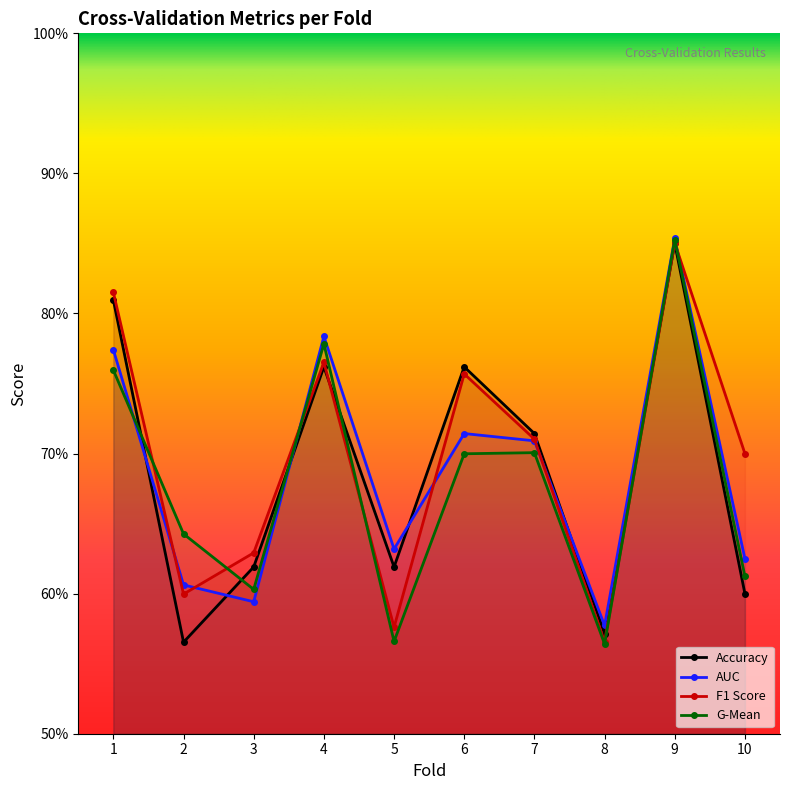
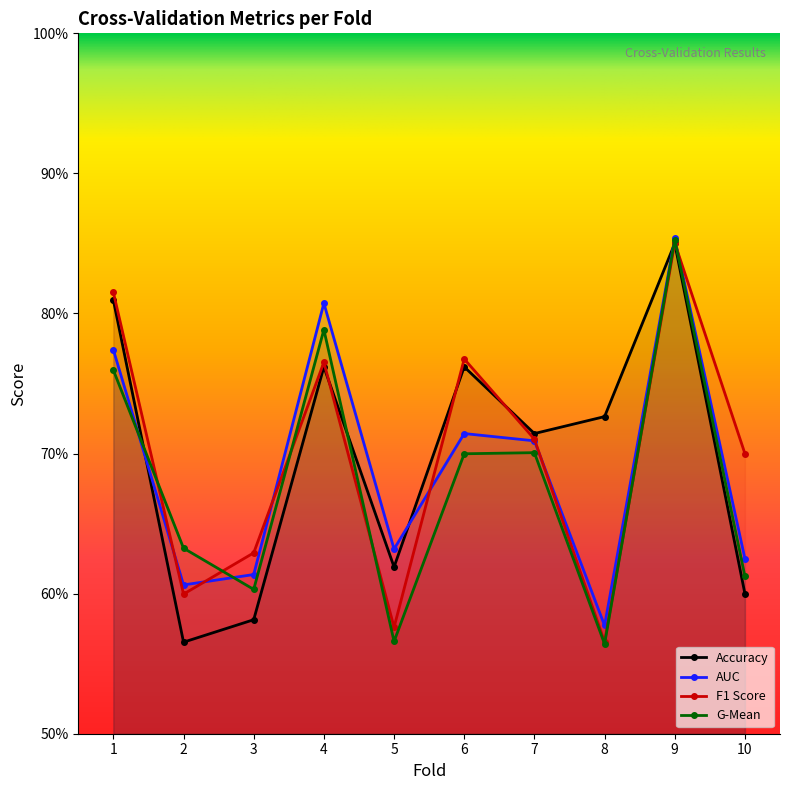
  {
    "Accuracy": {
      "1": "81.0%",
      "2": "56.5%",
-     "3": "61.9%",
+     "3": "58.1%",
      "4": "76.2%",
      "5": "61.9%",
      "6": "76.2%",
      "7": "71.4%",
-     "8": "57.1%",
+     "8": "72.6%",
      "10": "60.0%"
    },
    "AUC": {
      "1": "77.4%",
      "2": "60.6%",
-     "3": "59.4%",
-     "4": "78.4%",
+     "3": "61.4%",
+     "4": "80.7%",
      "5": "63.2%",
      "6": "71.4%",
      "8": "57.7%",
      "10": "62.5%"
    },
    "F1 Score": {
      "1": "81.5%",
      "2": "60.0%",
      "3": "62.9%",
      "4": "76.5%",
      "5": "57.6%",
-     "6": "75.7%",
+     "6": "76.8%",
      "10": "70.0%"
    },
    "G-Mean": {
      "1": "76.0%",
-     "2": "64.3%",
+     "2": "63.2%",
      "3": "60.3%",
-     "4": "77.8%",
+     "4": "78.8%",
      "5": "56.6%",
      "6": "70.0%",
      "7": "70.1%",
      "10": "61.2%"
    }
  }
